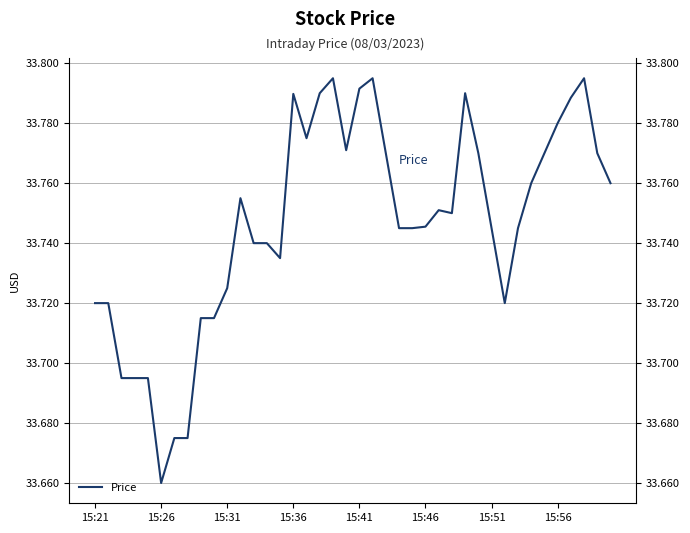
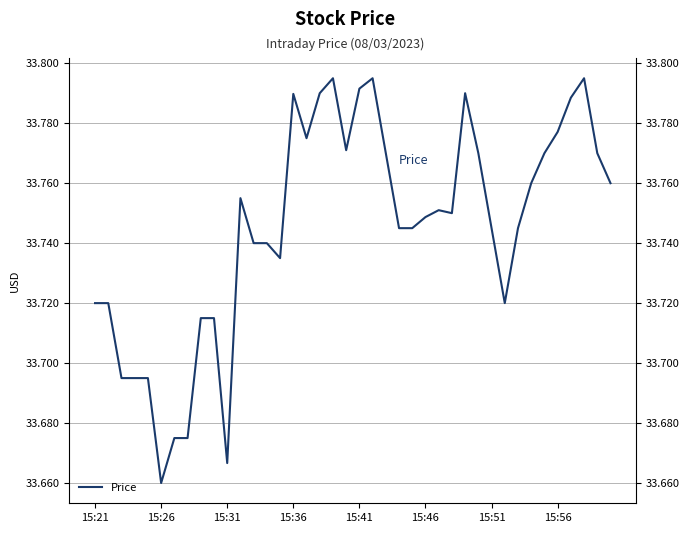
  {
    "15:21": 33.720,
    "15:26": 33.660,
-   "15:31": 33.725,
+   "15:31": 33.667,
    "15:36": 33.790,
    "15:41": 33.792,
-   "15:46": 33.745,
+   "15:46": 33.749,
    "15:51": 33.745,
-   "15:56": 33.780
+   "15:56": 33.777
  }
